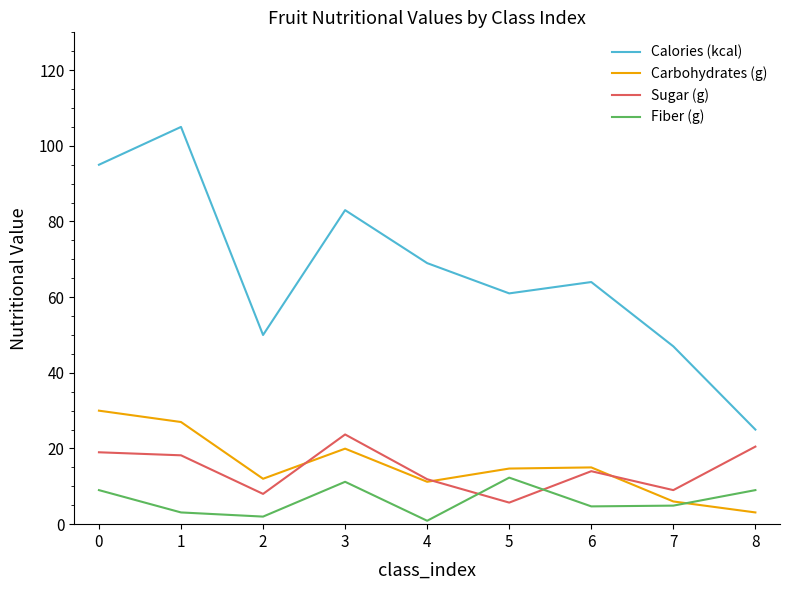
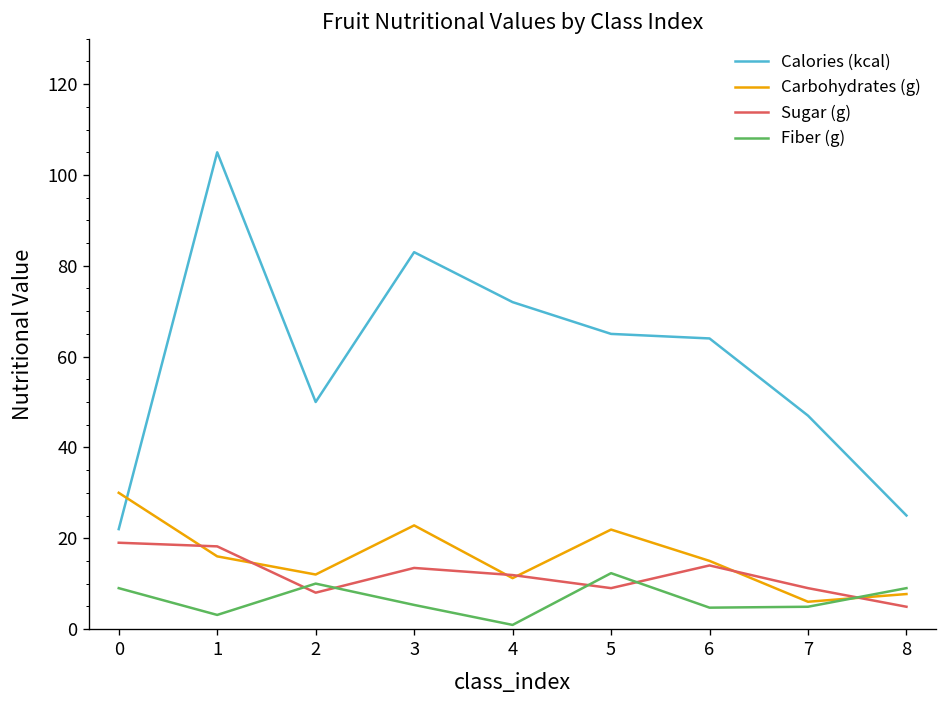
  {
    "Calories (kcal)": {
-     "0": 95,
+     "0": 22,
      "1": 105,
      "2": 50,
      "3": 83,
-     "4": 69,
-     "5": 61,
+     "4": 72,
+     "5": 65,
      "6": 64,
      "7": 47,
      "8": 25
    },
    "Carbohydrates (g)": {
      "0": 30,
-     "1": 27,
+     "1": 16,
      "2": 12,
-     "3": 20,
+     "3": 23,
      "4": 11,
-     "5": 15,
+     "5": 22,
      "6": 15,
      "7": 6,
-     "8": 3
+     "8": 8
    },
    "Sugar (g)": {
      "0": 19,
      "1": 18,
      "2": 8,
-     "3": 24,
+     "3": 13,
      "4": 12,
-     "5": 6,
+     "5": 9,
      "6": 14,
      "7": 9,
-     "8": 21
+     "8": 5
    },
    "Fiber (g)": {
      "0": 9,
      "1": 3,
-     "2": 2,
-     "3": 11,
+     "2": 10,
+     "3": 5,
      "4": 1,
      "5": 12,
      "6": 5,
      "7": 5,
      "8": 9
    }
  }
